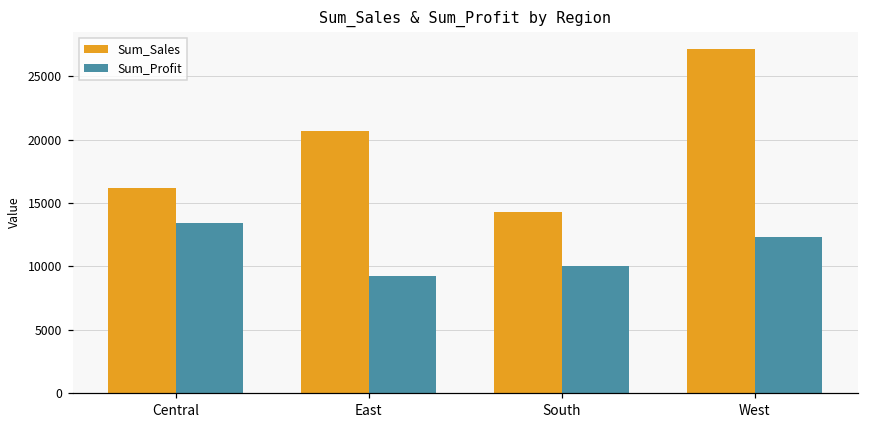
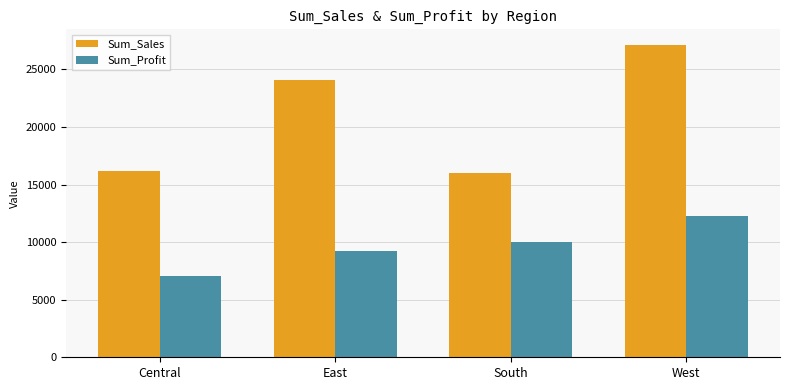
  {
    "Sum_Sales": {
      "Central": 16200,
-     "East": 20700,
-     "South": 14300,
+     "East": 24100,
+     "South": 16000,
      "West": 27100
    },
    "Sum_Profit": {
-     "Central": 13400,
+     "Central": 7100,
      "East": 9200,
      "South": 10000,
      "West": 12300
    }
  }
